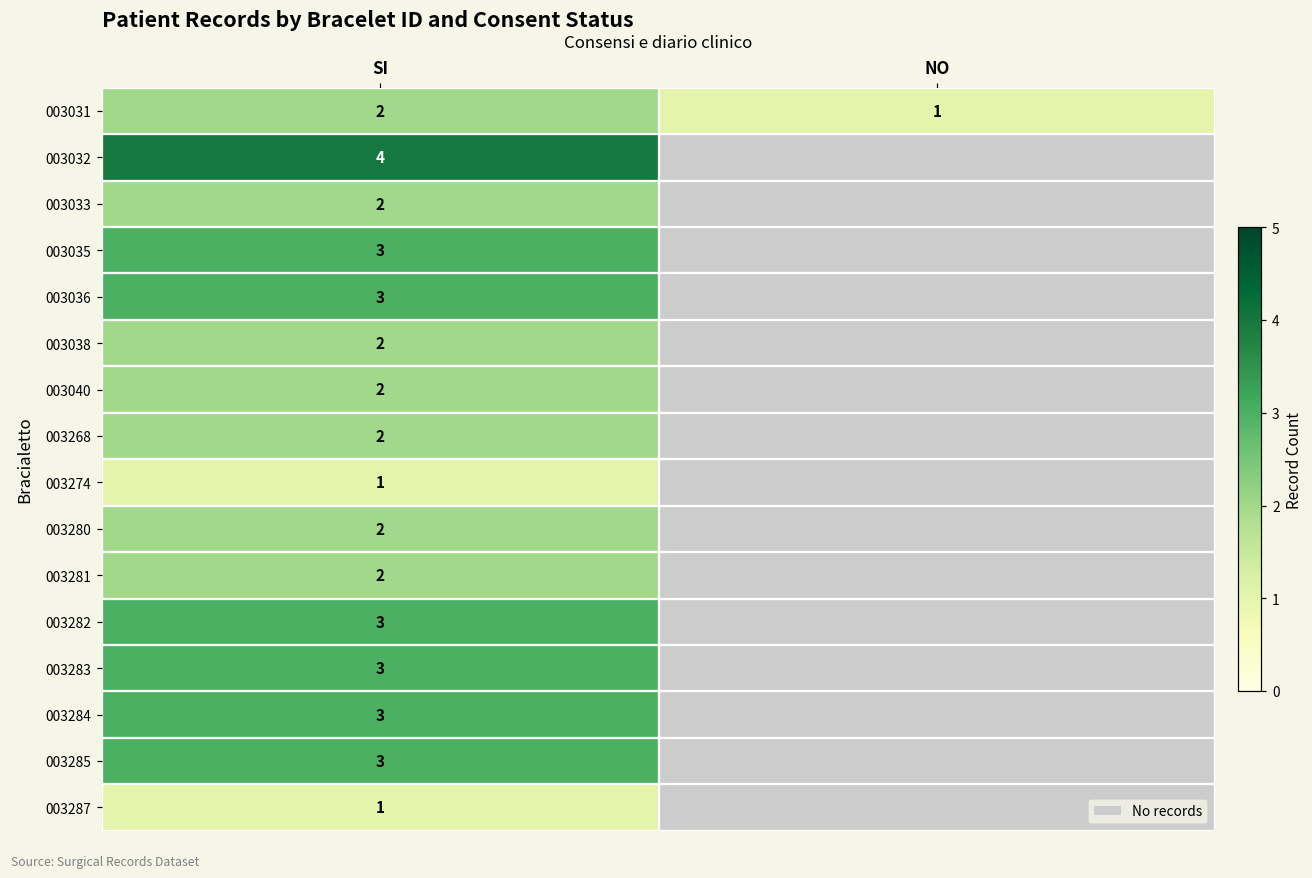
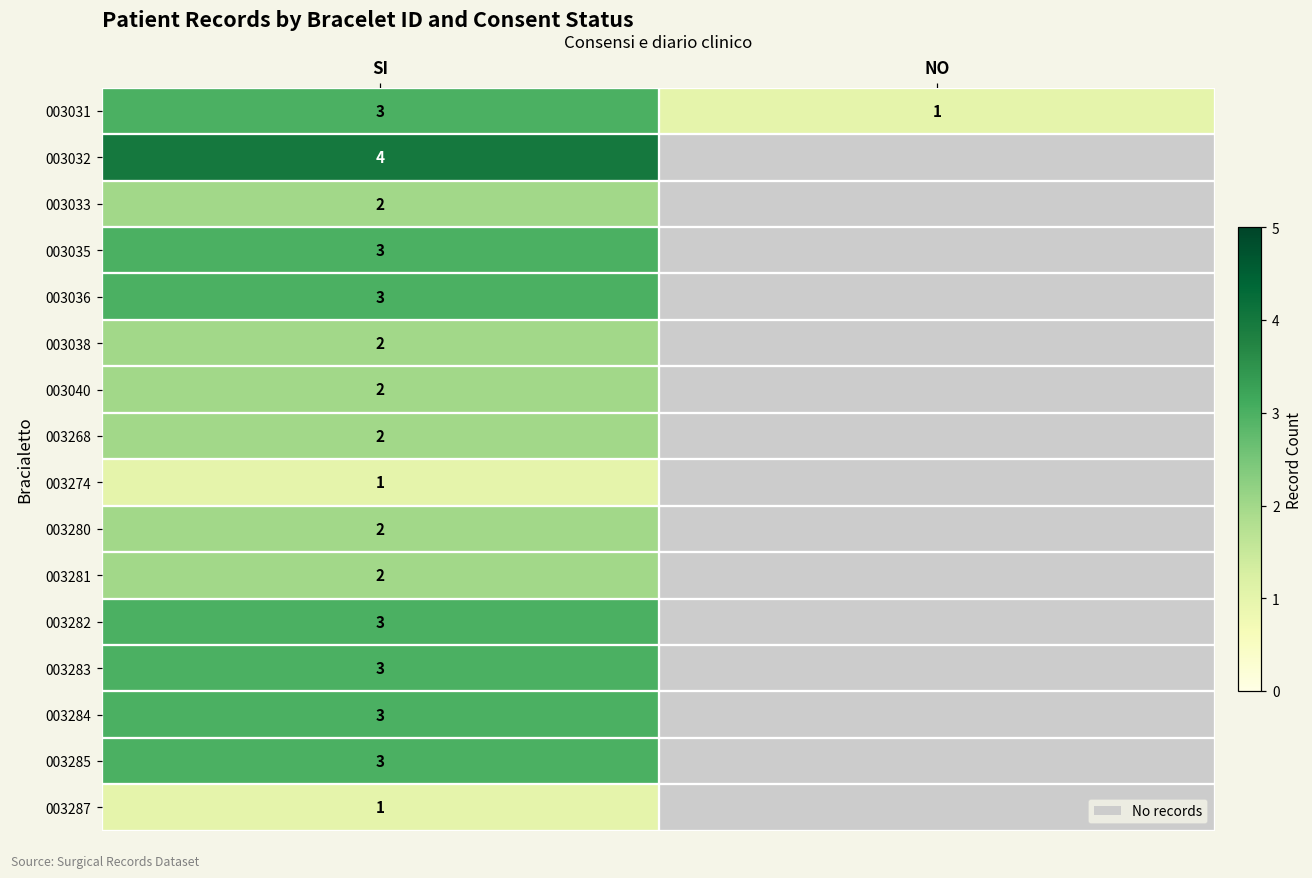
  {
    "003031": {
-     "SI": 2,
+     "SI": 3,
      "NO": 1
    },
    "003032": {
      "SI": 4
    },
    "003033": {
      "SI": 2
    },
    "003035": {
      "SI": 3
    },
    "003036": {
      "SI": 3
    },
    "003038": {
      "SI": 2
    },
    "003040": {
      "SI": 2
    },
    "003268": {
      "SI": 2
    },
    "003274": {
      "SI": 1
    },
    "003280": {
      "SI": 2
    },
    "003281": {
      "SI": 2
    },
    "003282": {
      "SI": 3
    },
    "003283": {
      "SI": 3
    },
    "003284": {
      "SI": 3
    },
    "003285": {
      "SI": 3
    },
    "003287": {
      "SI": 1
    }
  }
